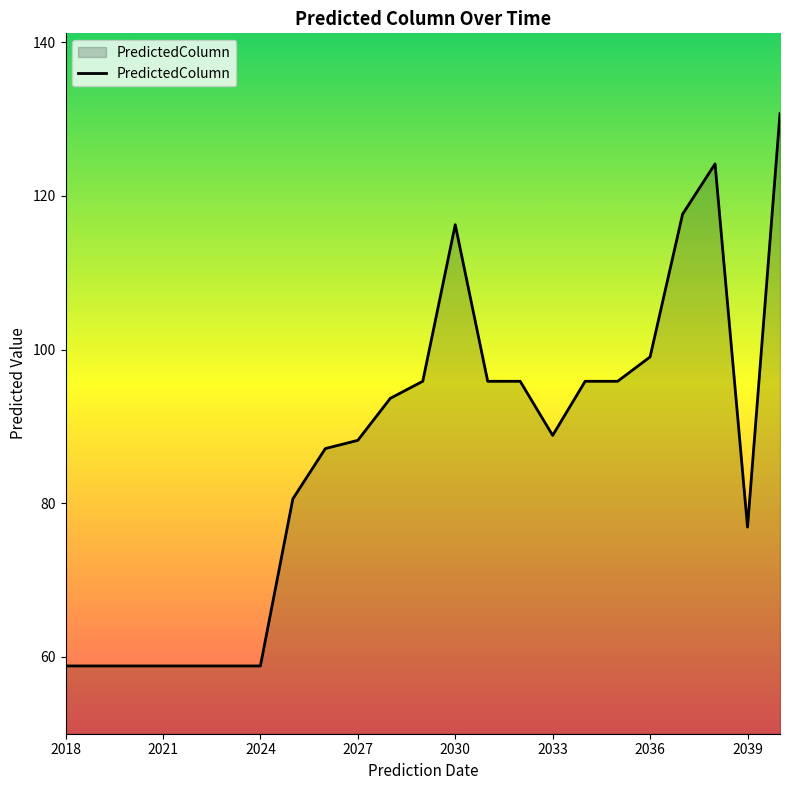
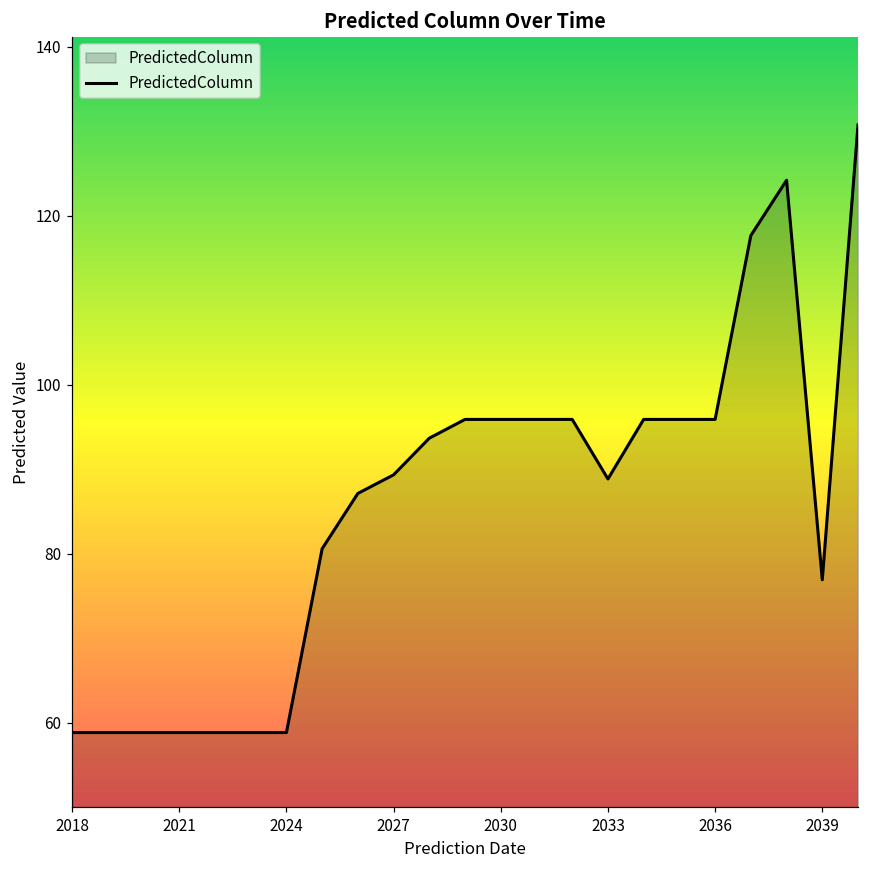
  {
    "2018": 59,
    "2021": 59,
    "2024": 59,
-   "2027": 88,
-   "2030": 116,
+   "2027": 89,
+   "2030": 96,
    "2033": 89,
-   "2036": 99,
+   "2036": 96,
    "2039": 77
  }
